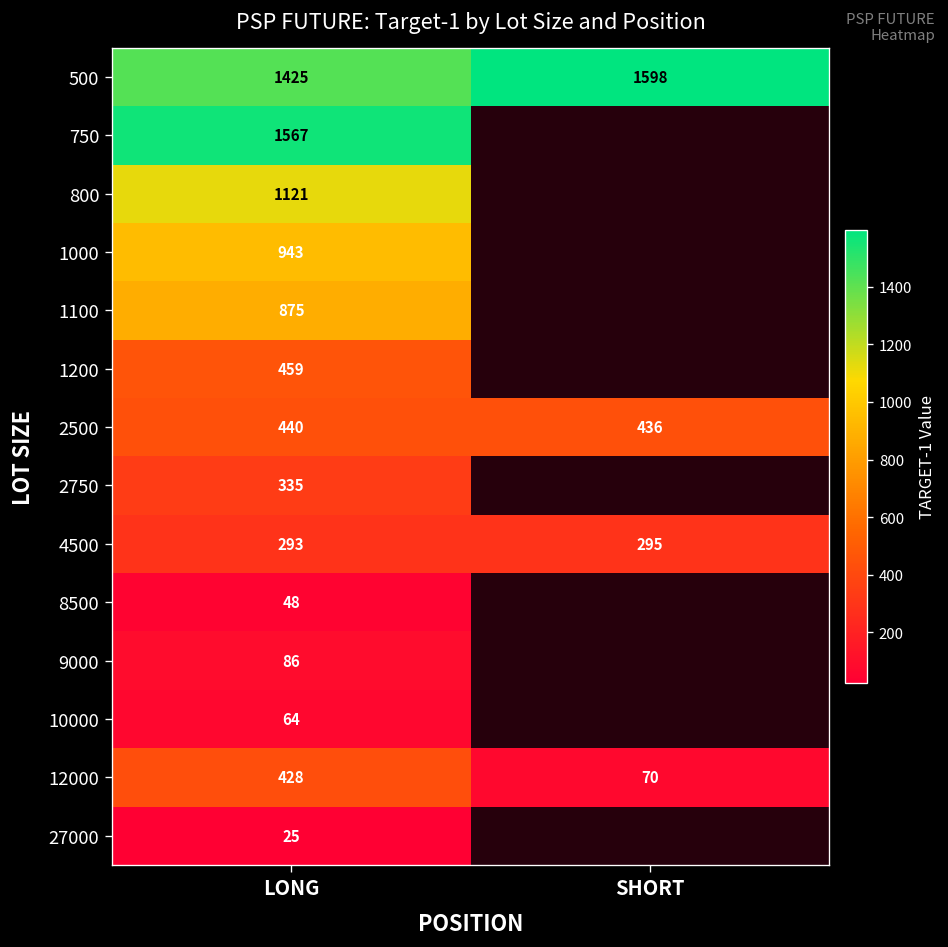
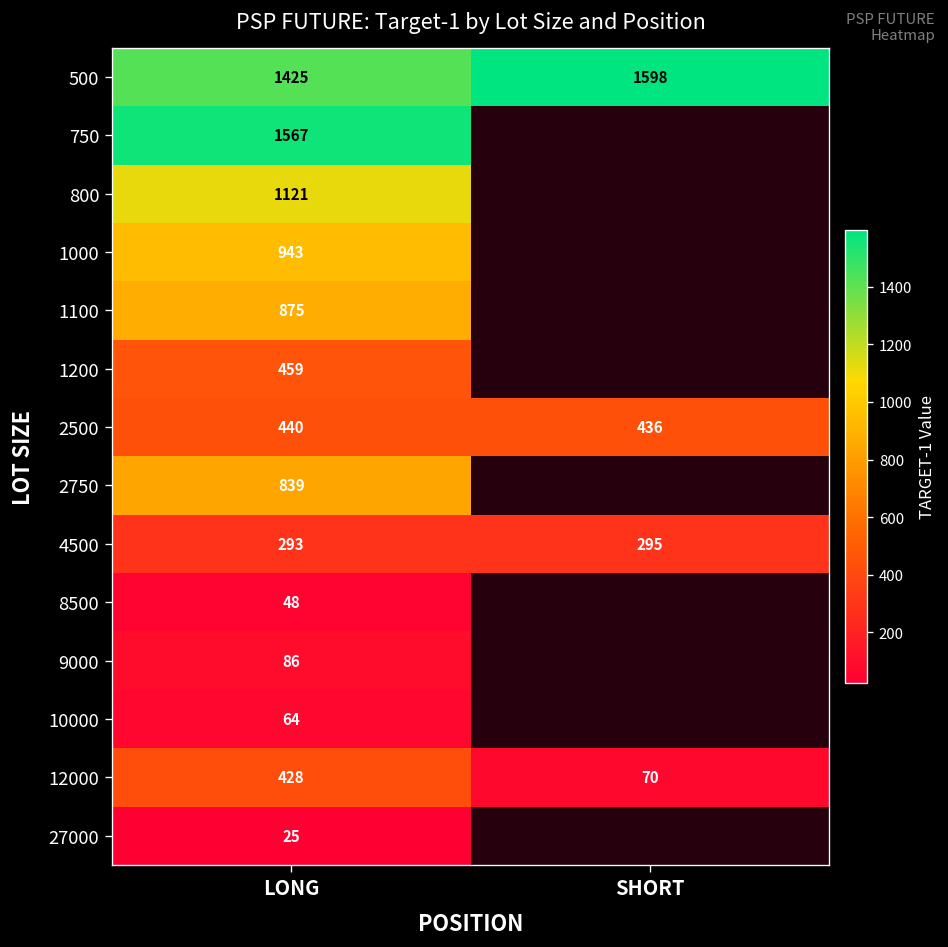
  {
    "500": {
      "LONG": 1425,
      "SHORT": 1598
    },
    "750": {
      "LONG": 1567
    },
    "800": {
      "LONG": 1121
    },
    "1000": {
      "LONG": 943
    },
    "1100": {
      "LONG": 875
    },
    "1200": {
      "LONG": 459
    },
    "2500": {
      "LONG": 440,
      "SHORT": 436
    },
    "2750": {
-     "LONG": 335
+     "LONG": 839
    },
    "4500": {
      "LONG": 293,
      "SHORT": 295
    },
    "8500": {
      "LONG": 48
    },
    "9000": {
      "LONG": 86
    },
    "10000": {
      "LONG": 64
    },
    "12000": {
      "LONG": 428,
      "SHORT": 70
    },
    "27000": {
      "LONG": 25
    }
  }
